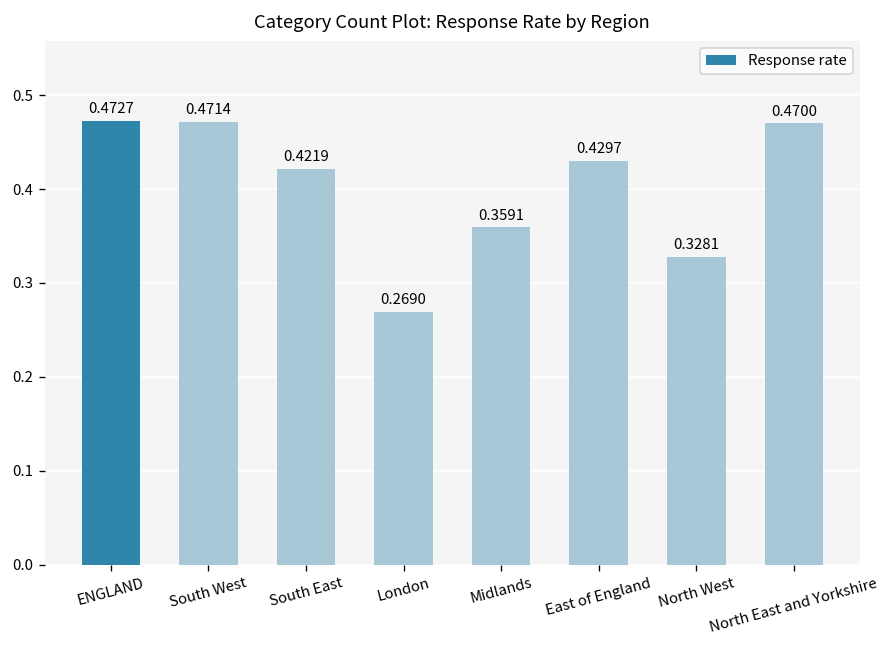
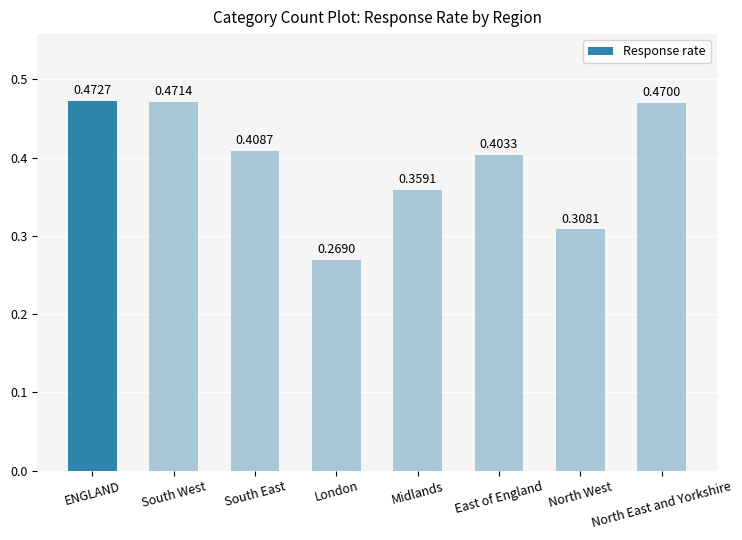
  {
    "ENGLAND": 0.4727,
    "South West": 0.4714,
-   "South East": 0.4219,
+   "South East": 0.4087,
    "London": 0.2690,
    "Midlands": 0.3591,
-   "East of England": 0.4297,
-   "North West": 0.3281,
+   "East of England": 0.4033,
+   "North West": 0.3081,
    "North East and Yorkshire": 0.4700
  }
